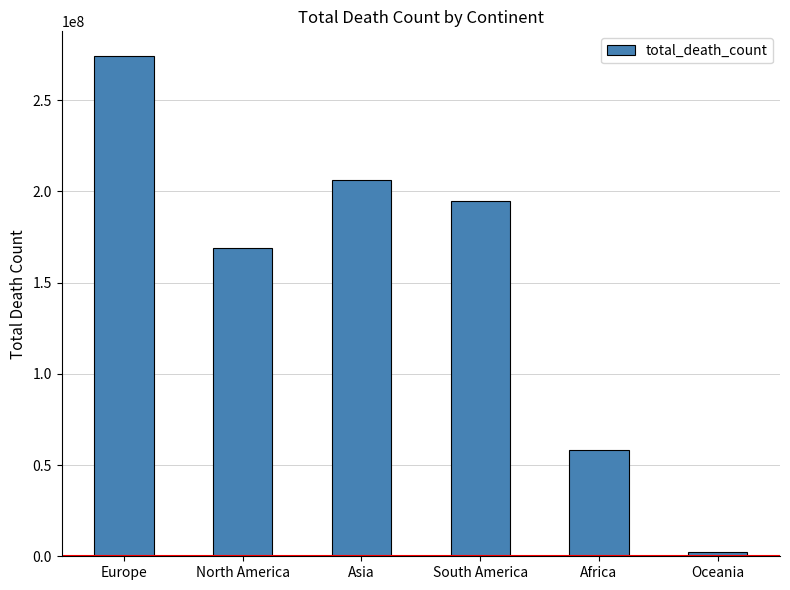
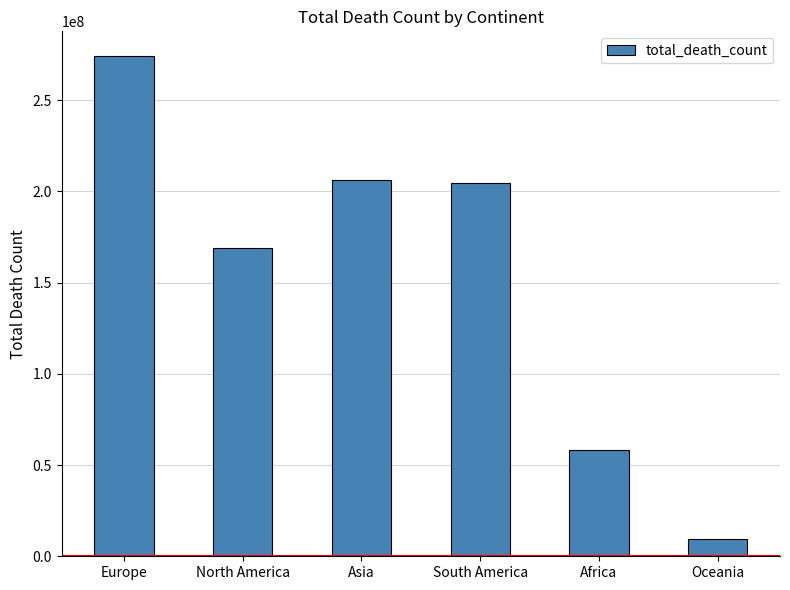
  {
    "Europe": 274000000,
    "North America": 169000000,
    "Asia": 206000000,
-   "South America": 194000000,
+   "South America": 205000000,
    "Africa": 58000000,
-   "Oceania": 2000000
+   "Oceania": 9000000
  }
